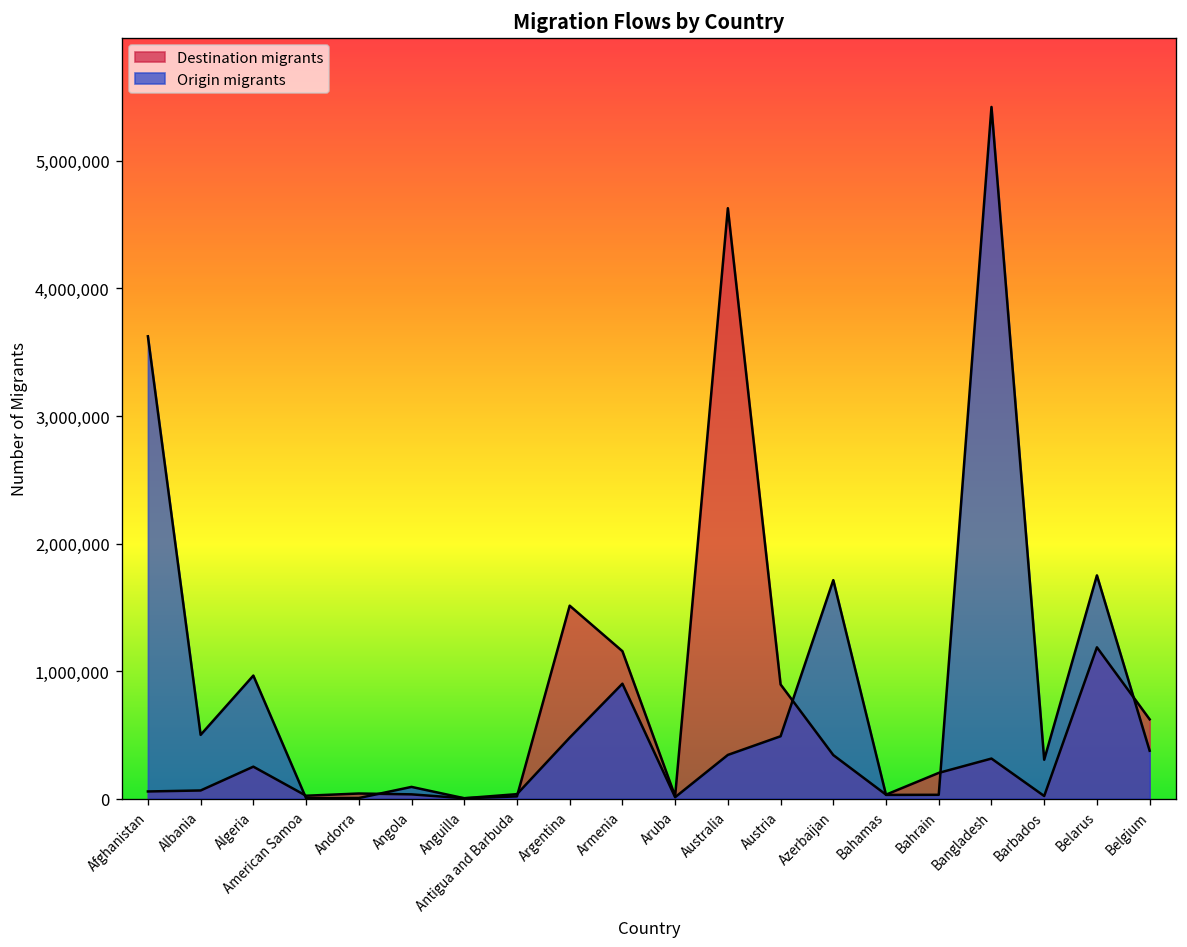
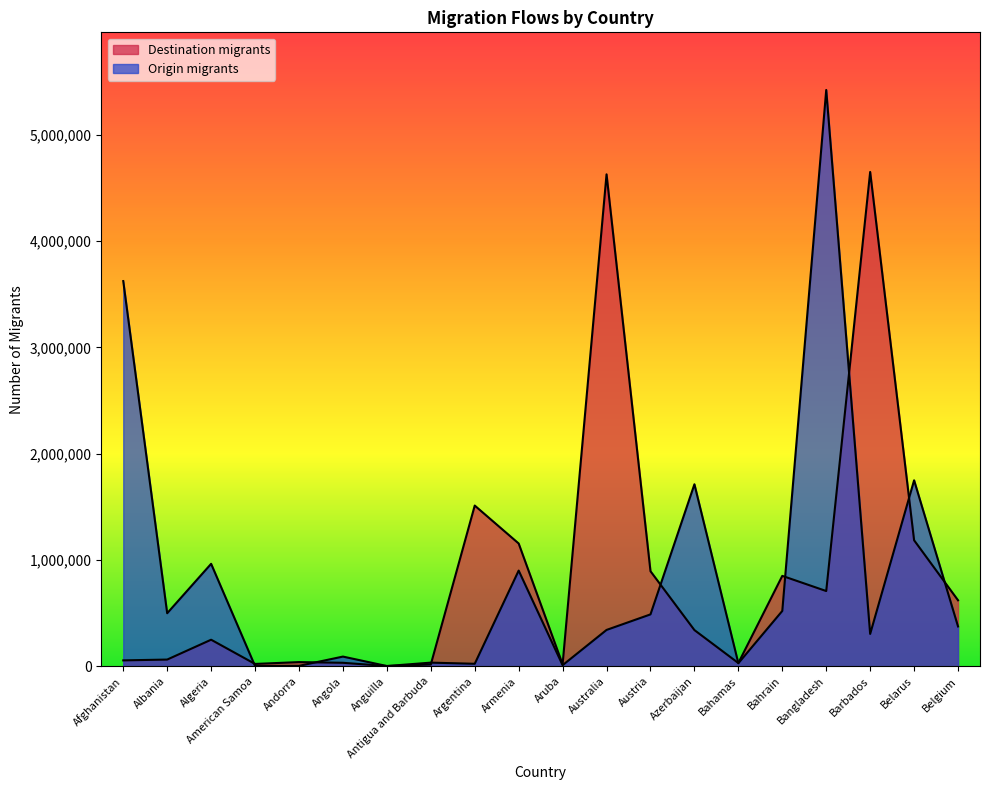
  {
    "Destination migrants": {
      "Afghanistan": "60,000",
      "Albania": "60,000",
      "Algeria": "250,000",
      "Andorra": "40,000",
      "Angola": "30,000",
      "Argentina": "1,510,000",
      "Armenia": "1,160,000",
      "Australia": "4,630,000",
      "Austria": "890,000",
      "Azerbaijan": "340,000",
-     "Bahrain": "200,000",
-     "Bangladesh": "310,000",
-     "Barbados": "20,000",
+     "Bahrain": "850,000",
+     "Bangladesh": "710,000",
+     "Barbados": "4,650,000",
      "Belarus": "1,190,000",
      "Belgium": "620,000"
    },
    "Origin migrants": {
      "Afghanistan": "3,620,000",
      "Albania": "500,000",
      "Algeria": "960,000",
      "Andorra": "0",
      "Angola": "90,000",
-     "Argentina": "480,000",
+     "Argentina": "20,000",
      "Armenia": "900,000",
      "Australia": "340,000",
      "Austria": "490,000",
      "Azerbaijan": "1,710,000",
-     "Bahrain": "30,000",
+     "Bahrain": "520,000",
      "Bangladesh": "5,420,000",
      "Barbados": "300,000",
      "Belarus": "1,750,000",
      "Belgium": "380,000"
    }
  }
